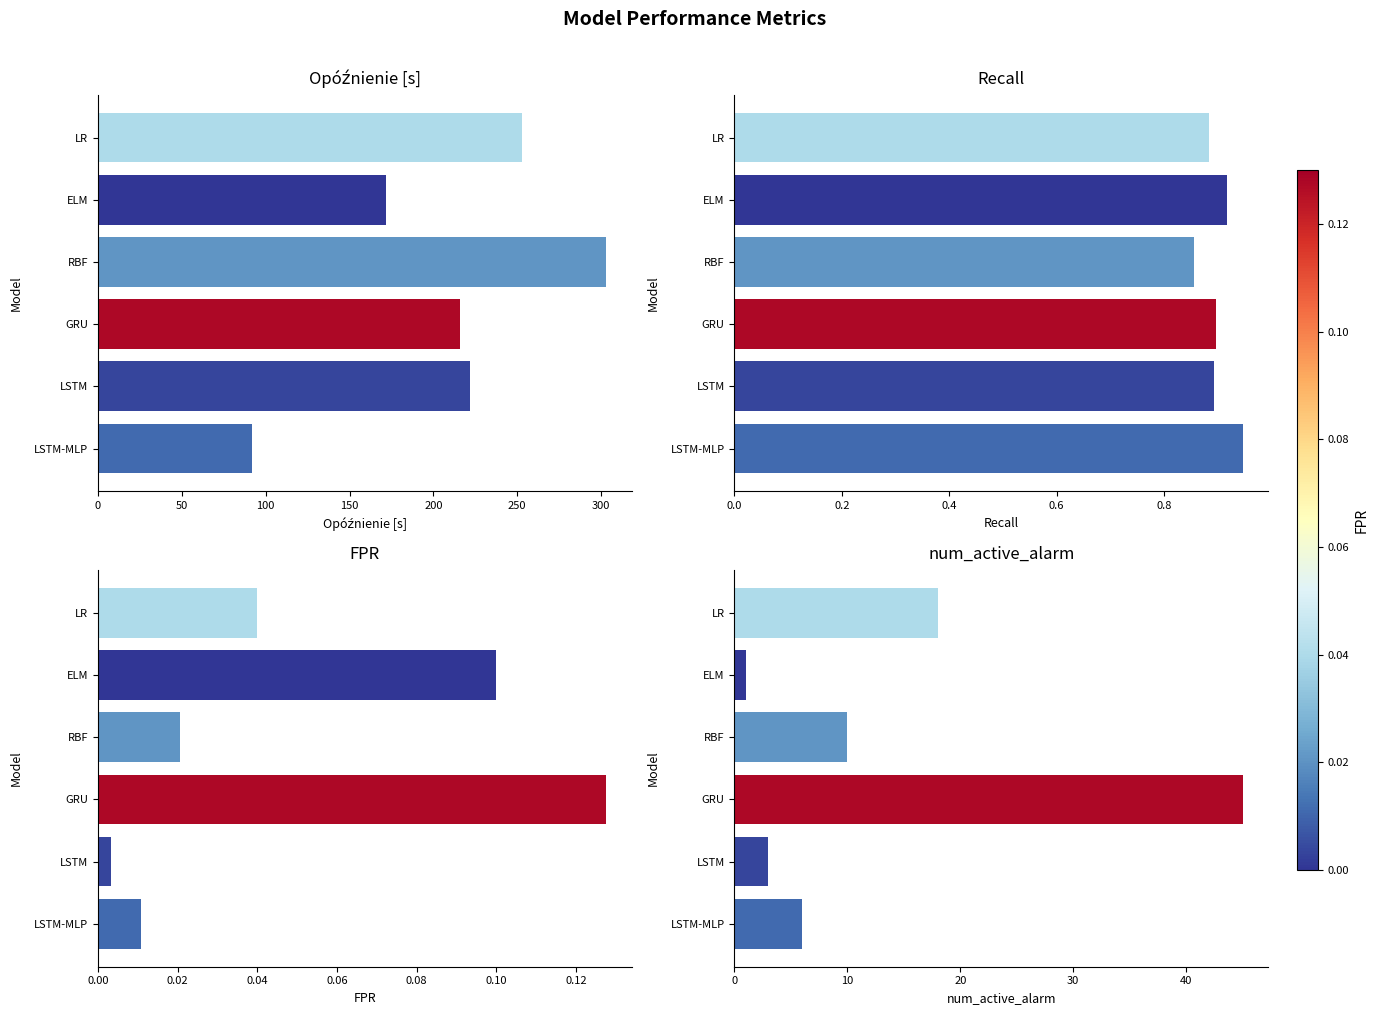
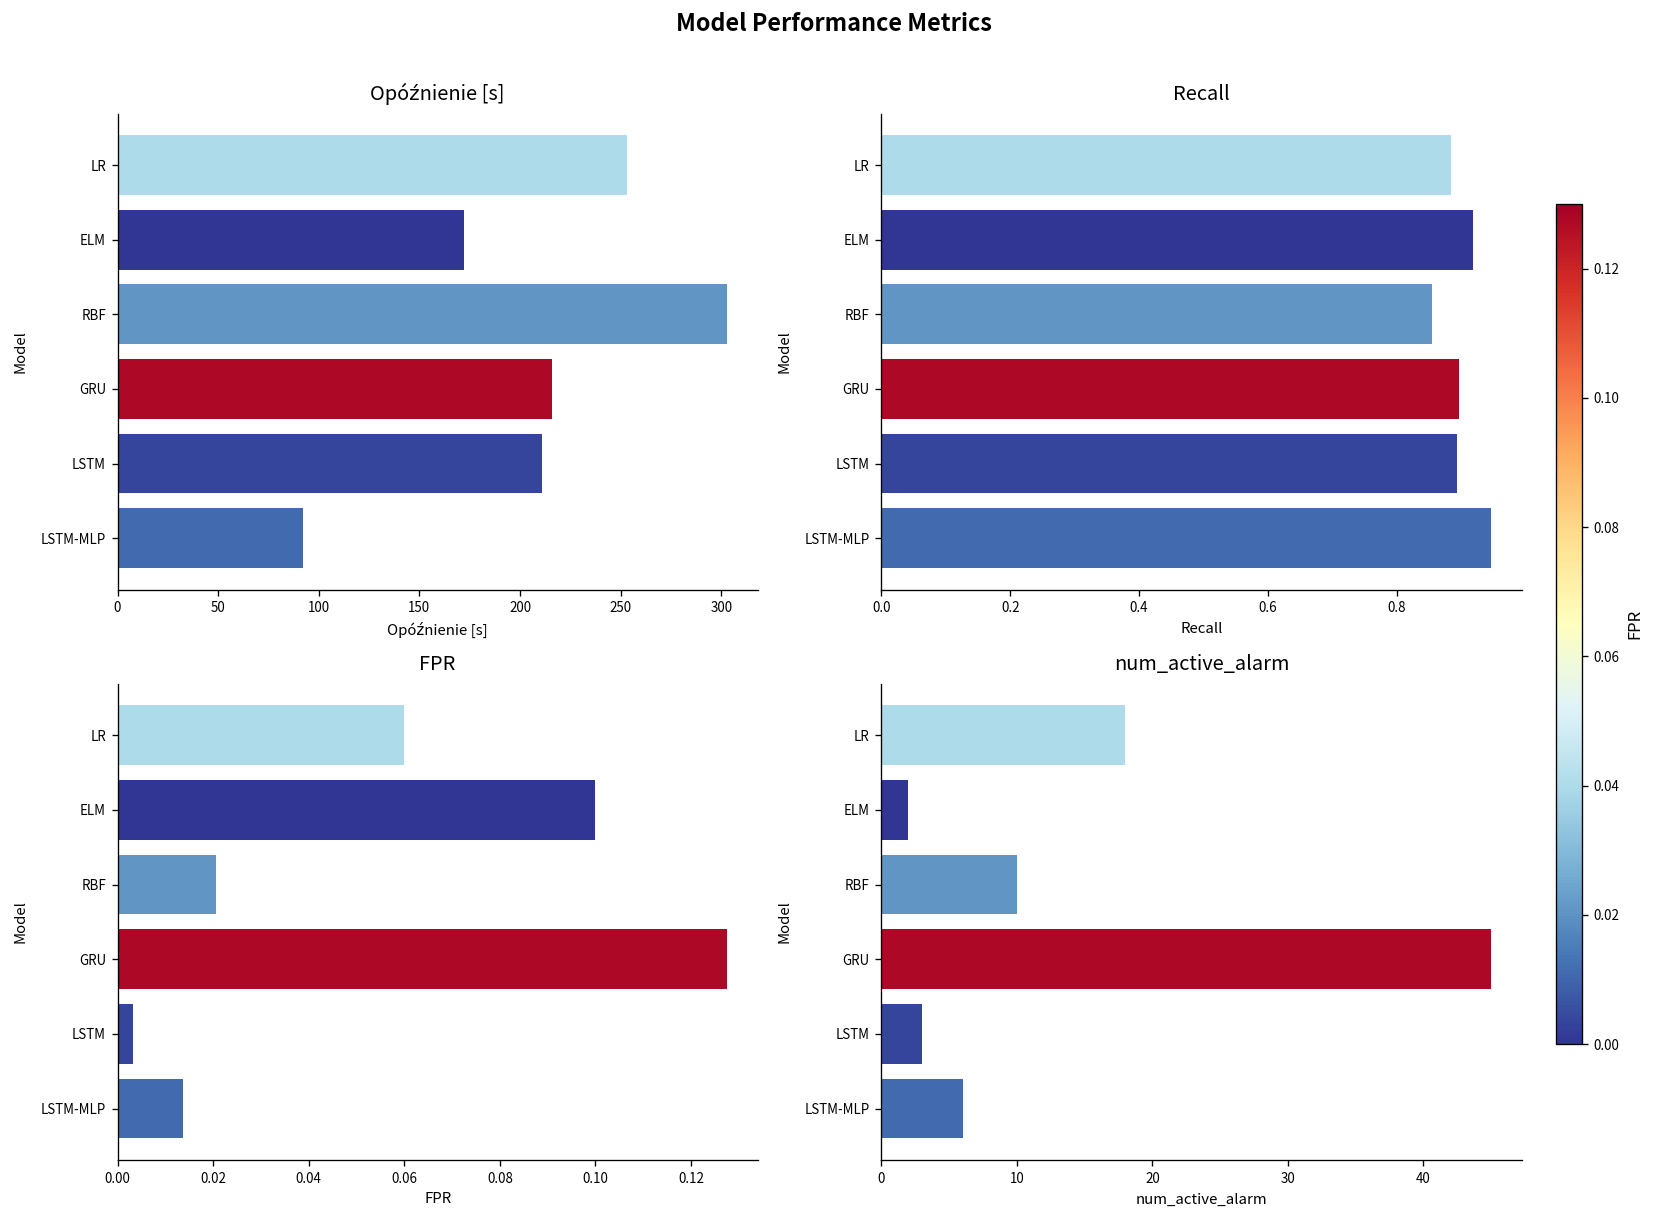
  {
    "Opóźnienie [s]": {
      "LR": 253,
      "ELM": 172,
      "RBF": 303,
      "GRU": 216,
-     "LSTM": 222,
+     "LSTM": 211,
      "LSTM-MLP": 92
    },
    "Recall": {
      "LR": 0.88,
      "ELM": 0.92,
      "RBF": 0.86,
      "GRU": 0.90,
      "LSTM": 0.89,
      "LSTM-MLP": 0.95
    },
    "FPR": {
-     "LR": 0.04,
+     "LR": 0.06,
      "ELM": 0.100,
      "RBF": 0.021,
      "GRU": 0.128,
      "LSTM": 0.003,
-     "LSTM-MLP": 0.011
+     "LSTM-MLP": 0.014
    },
    "num_active_alarm": {
      "LR": 18,
-     "ELM": 1,
+     "ELM": 2,
      "RBF": 10,
      "GRU": 45,
      "LSTM": 3,
      "LSTM-MLP": 6
    }
  }
